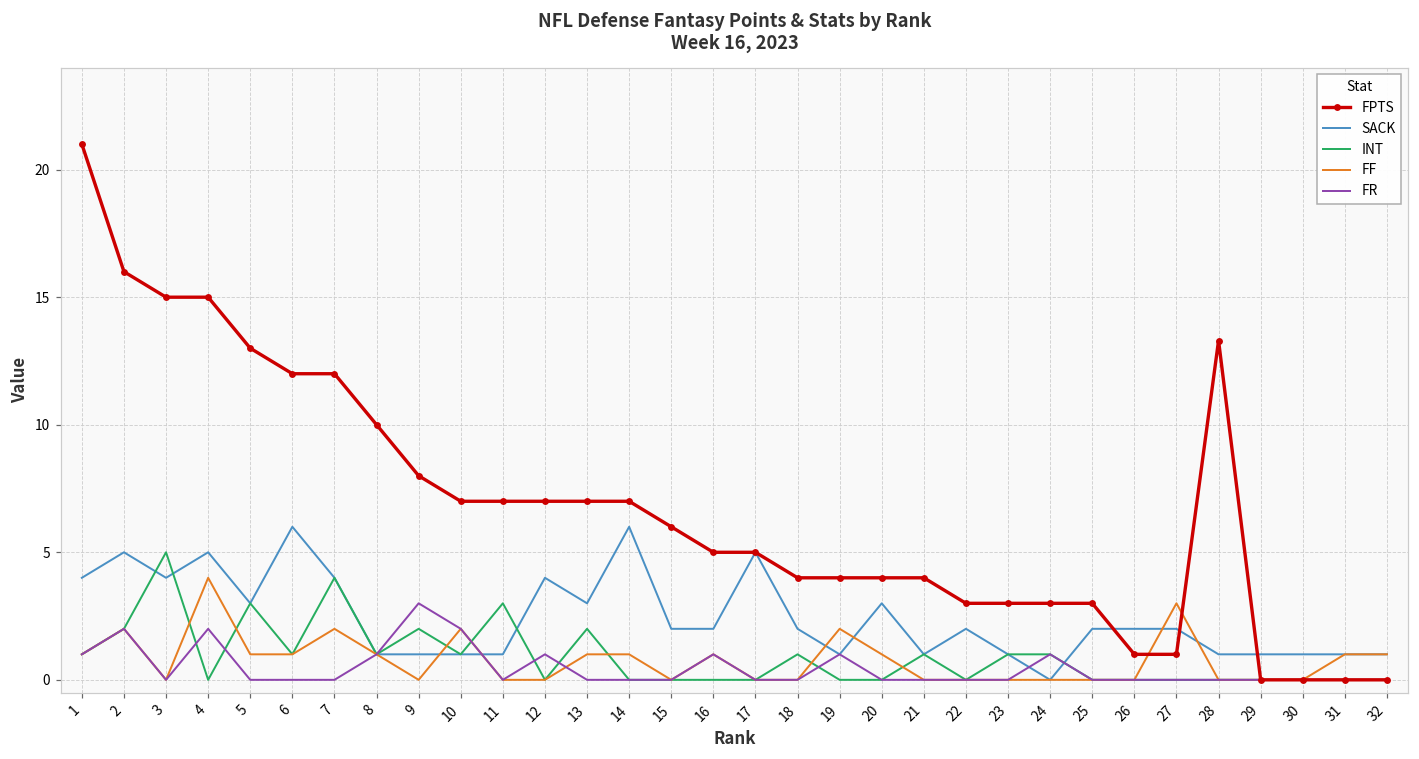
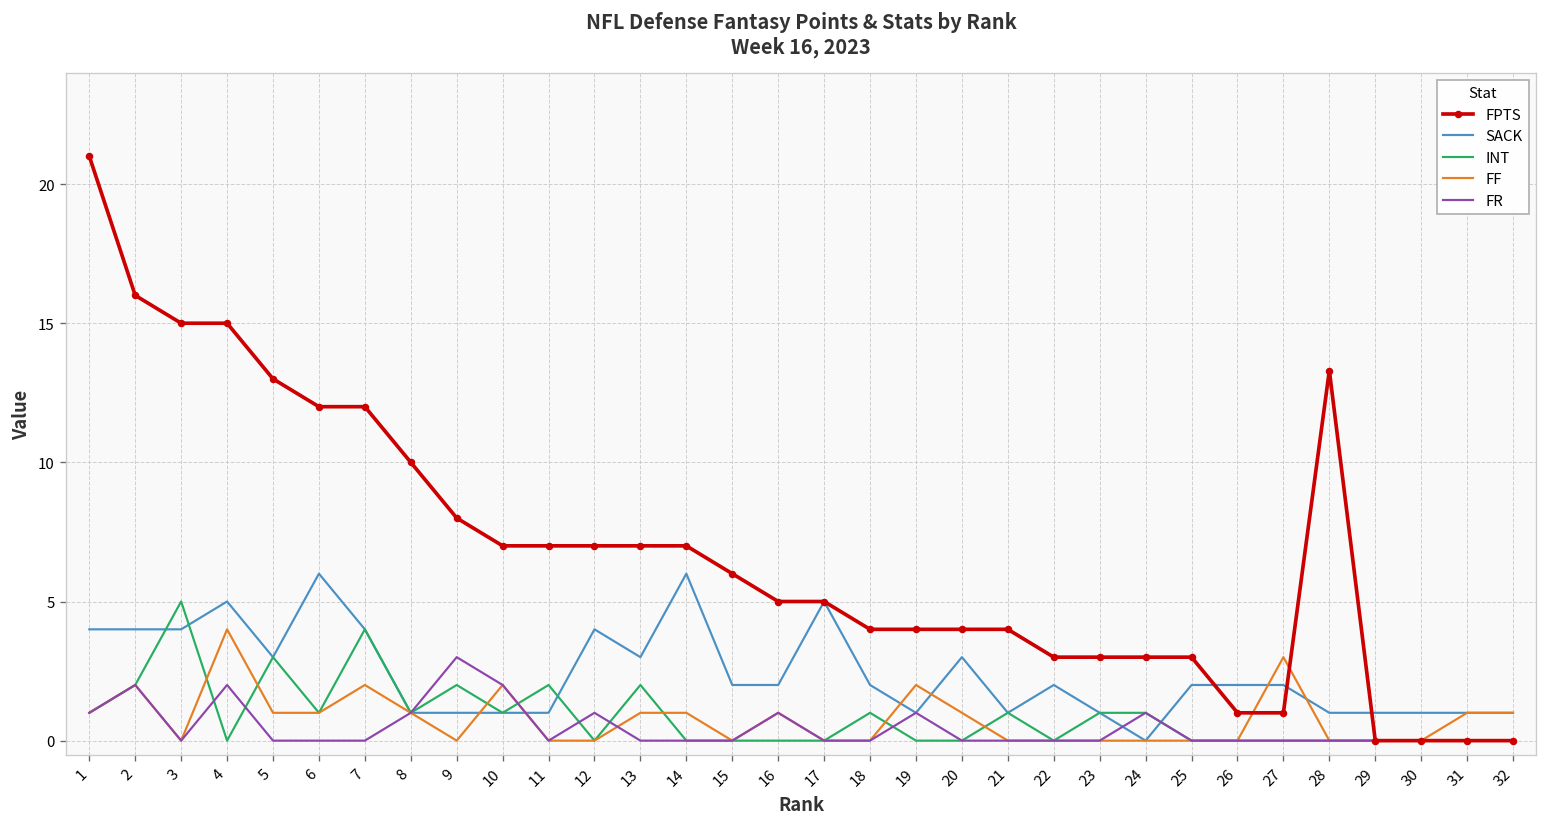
  {
    "FPTS": {
      "1": 21,
      "2": 16,
      "3": 15,
      "4": 15,
      "5": 13,
      "6": 12,
      "7": 12,
      "8": 10,
      "9": 8,
      "10": 7,
      "11": 7,
      "12": 7,
      "13": 7,
      "14": 7,
      "15": 6,
      "16": 5,
      "18": 4,
      "19": 4,
      "20": 4,
      "21": 4,
      "22": 3,
      "23": 3,
      "24": 3,
      "25": 3,
      "26": 1,
      "27": 1,
      "28": 13.3
    },
    "SACK": {
      "1": 4,
-     "2": 5,
+     "2": 4,
      "3": 4,
      "4": 5,
      "6": 6,
      "9": 1,
      "11": 1,
      "12": 4,
      "13": 3,
      "14": 6,
      "15": 2,
      "16": 2,
      "18": 2,
      "20": 3,
      "22": 2,
      "25": 2,
      "26": 2,
      "27": 2,
      "28": 1,
      "29": 1,
      "30": 1
    },
    "INT": {
      "3": 5,
      "4": 0,
      "9": 2,
-     "11": 3,
+     "11": 2,
      "13": 2,
      "16": 0,
      "18": 1,
      "19": 0
    },
    "FF": {
      "4": 4,
      "5": 1,
      "7": 2,
      "9": 0,
      "13": 1,
      "14": 1,
      "19": 2,
      "20": 1,
      "27": 3
    },
    "FR": {
      "4": 2,
      "5": 0,
      "6": 0,
      "7": 0,
      "9": 3,
      "12": 1,
      "13": 0
    }
  }
